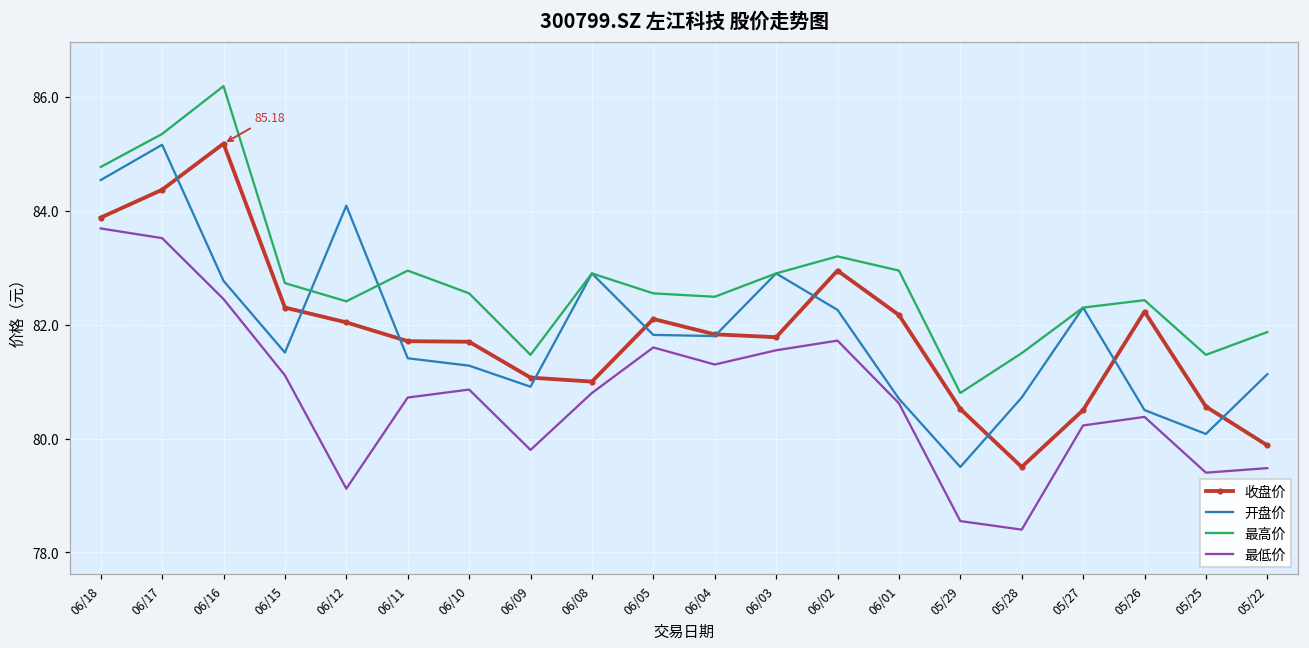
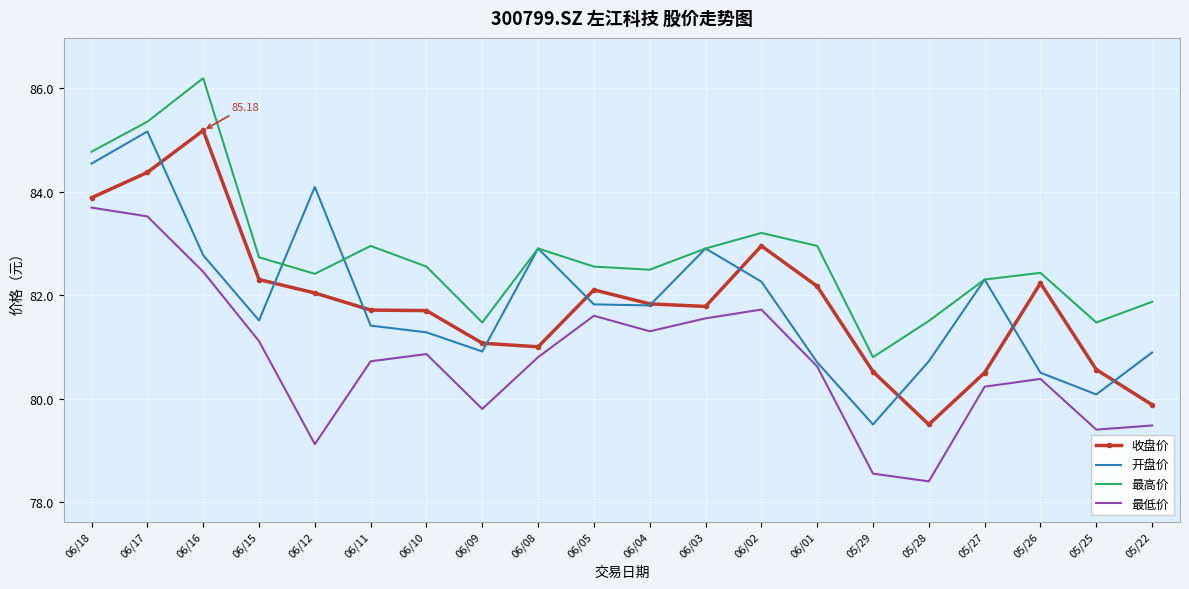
  {
    "收盘价": {
      "06/16": 85.18
    },
    "开盘价": {
      "06/18": 84.5,
      "06/17": 85.2,
      "06/16": 82.8,
      "06/15": 81.5,
      "06/12": 84.1,
      "06/11": 81.4,
      "06/10": 81.3,
      "06/09": 80.9,
      "06/05": 81.8,
      "06/02": 82.3,
      "06/01": 80.7,
      "05/29": 79.5,
      "05/28": 80.7,
      "05/26": 80.5,
      "05/25": 80.1,
-     "05/22": 81.1
+     "05/22": 80.9
    },
    "最高价": {
      "06/18": 84.8,
      "06/17": 85.4,
      "06/16": 86.2,
      "06/15": 82.7,
      "06/12": 82.4,
      "06/11": 83.0,
      "06/10": 82.6,
      "06/09": 81.5,
      "06/05": 82.6,
      "06/04": 82.5,
      "06/02": 83.2,
      "06/01": 83.0,
      "05/29": 80.8,
      "05/28": 81.5,
      "05/26": 82.4,
      "05/25": 81.5,
      "05/22": 81.9
    },
    "最低价": {
      "06/18": 83.7,
      "06/17": 83.5,
      "06/16": 82.5,
      "06/15": 81.1,
      "06/12": 79.1,
      "06/11": 80.7,
      "06/10": 80.9,
      "06/09": 79.8,
      "06/08": 80.8,
      "06/05": 81.6,
      "06/04": 81.3,
      "06/03": 81.6,
      "06/02": 81.7,
      "06/01": 80.6,
      "05/29": 78.6,
      "05/28": 78.4,
      "05/27": 80.2,
      "05/26": 80.4,
      "05/25": 79.4,
      "05/22": 79.5
    }
  }
